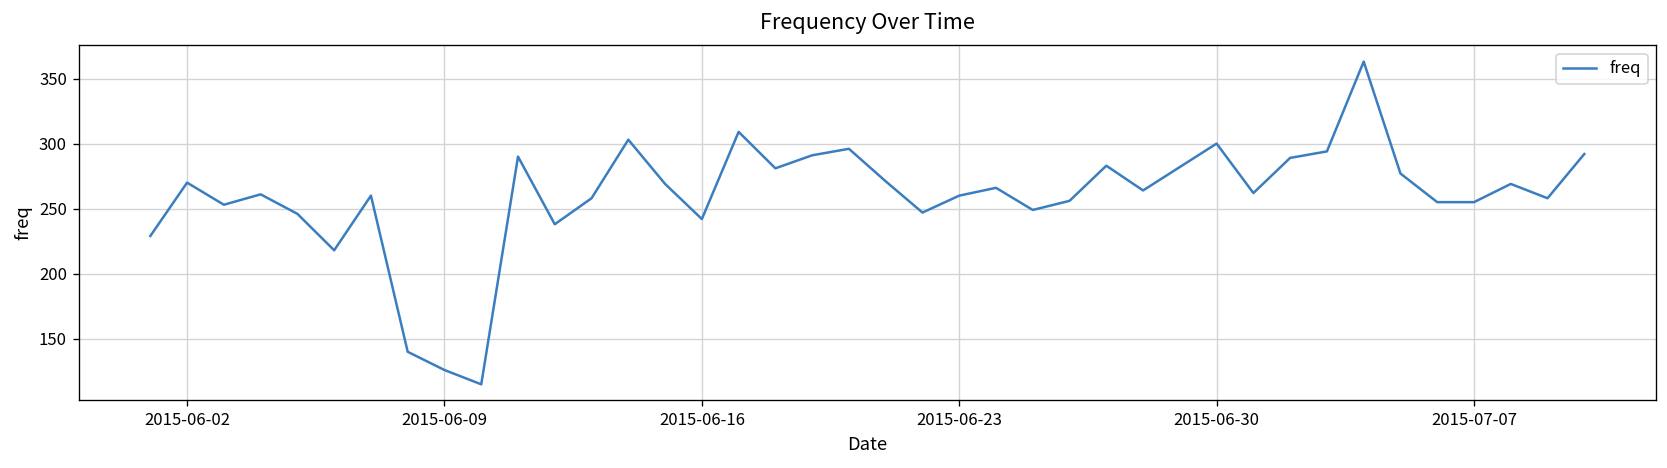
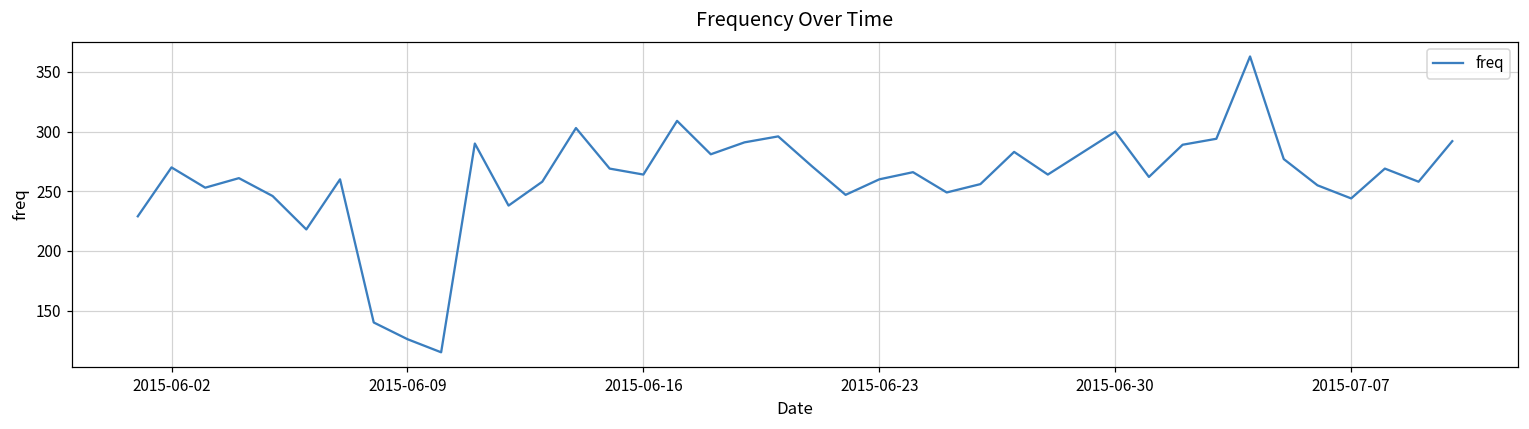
  {
    "2015-06-02": 270,
    "2015-06-09": 126,
-   "2015-06-16": 242,
+   "2015-06-16": 264,
    "2015-06-23": 260,
    "2015-06-30": 300,
-   "2015-07-07": 255
+   "2015-07-07": 244
  }
